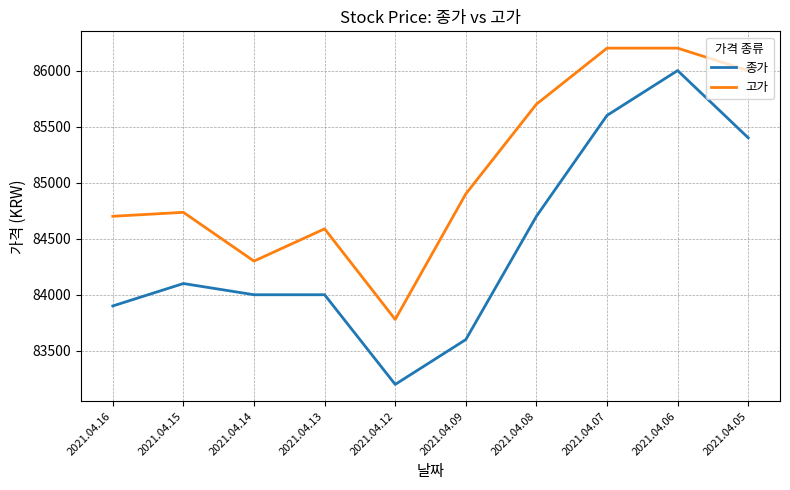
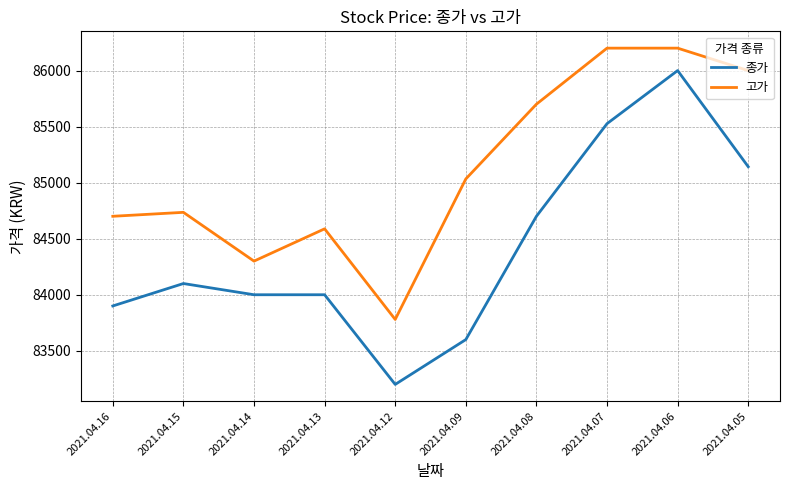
  {
    "종가": {
      "2021.04.16": 83900,
      "2021.04.15": 84100,
      "2021.04.14": 84000,
      "2021.04.13": 84000,
      "2021.04.12": 83200,
      "2021.04.09": 83600,
      "2021.04.08": 84700,
-     "2021.04.07": 85600,
+     "2021.04.07": 85530,
      "2021.04.06": 86000,
-     "2021.04.05": 85400
+     "2021.04.05": 85140
    },
    "고가": {
      "2021.04.16": 84700,
      "2021.04.15": 84740,
      "2021.04.14": 84300,
      "2021.04.13": 84590,
      "2021.04.12": 83780,
-     "2021.04.09": 84900,
+     "2021.04.09": 85030,
      "2021.04.08": 85700,
      "2021.04.07": 86200,
      "2021.04.06": 86200
    }
  }
